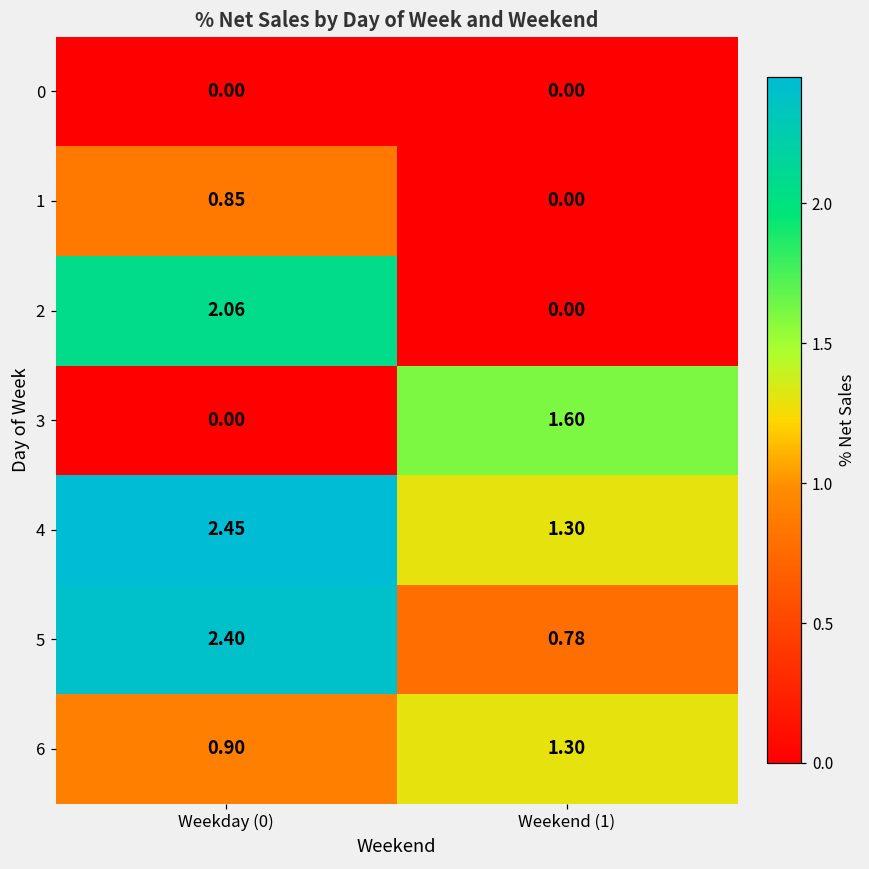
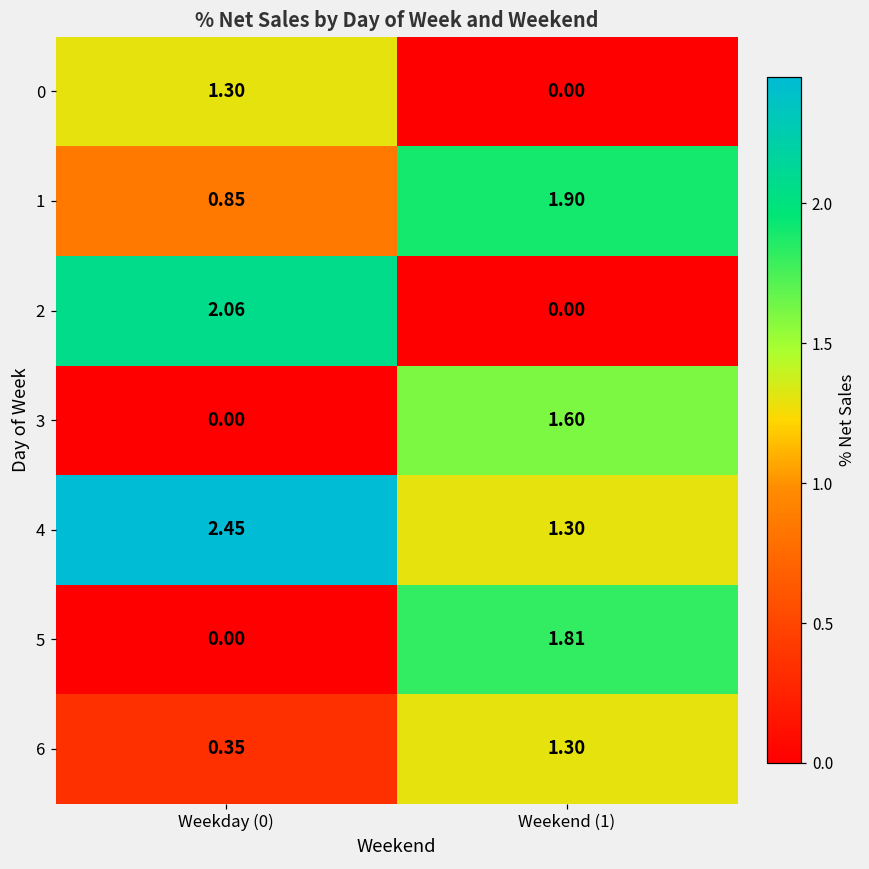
  {
    "0": {
-     "Weekday (0)": 0.00,
+     "Weekday (0)": 1.30,
      "Weekend (1)": 0.00
    },
    "1": {
      "Weekday (0)": 0.85,
-     "Weekend (1)": 0.00
+     "Weekend (1)": 1.90
    },
    "2": {
      "Weekday (0)": 2.06,
      "Weekend (1)": 0.00
    },
    "3": {
      "Weekday (0)": 0.00,
      "Weekend (1)": 1.60
    },
    "4": {
      "Weekday (0)": 2.45,
      "Weekend (1)": 1.30
    },
    "5": {
-     "Weekday (0)": 2.40,
-     "Weekend (1)": 0.78
+     "Weekday (0)": 0.00,
+     "Weekend (1)": 1.81
    },
    "6": {
-     "Weekday (0)": 0.90,
+     "Weekday (0)": 0.35,
      "Weekend (1)": 1.30
    }
  }
